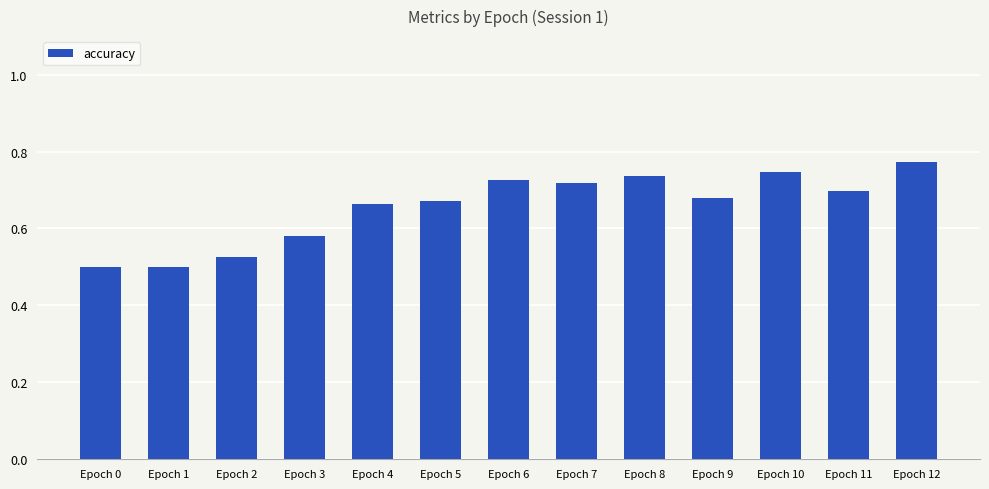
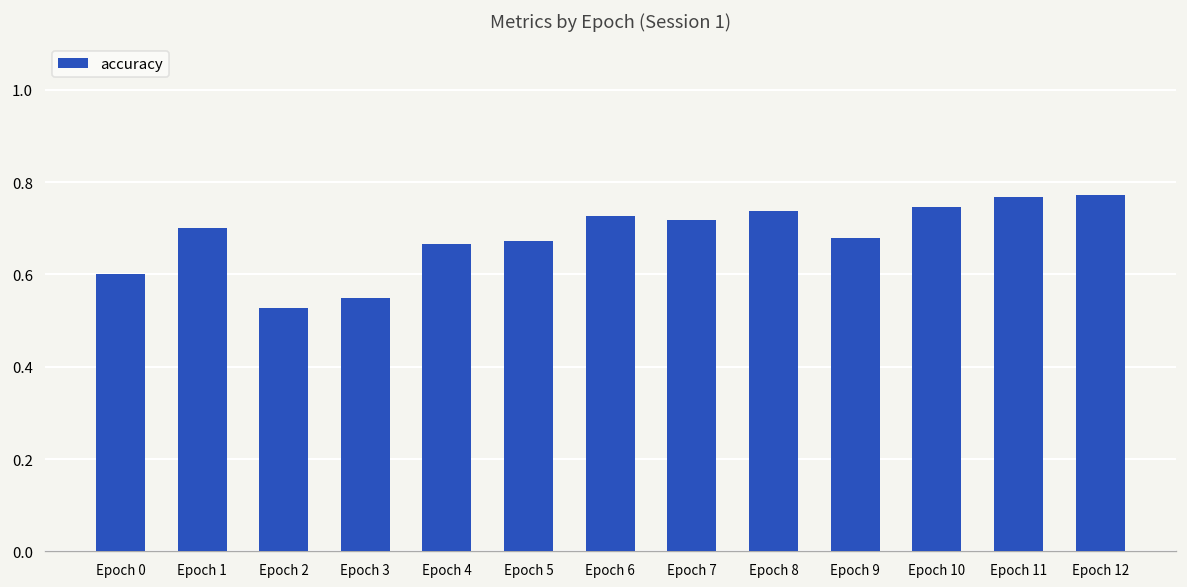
  {
-   "Epoch 0": 0.5,
-   "Epoch 1": 0.5,
+   "Epoch 0": 0.6,
+   "Epoch 1": 0.7,
    "Epoch 2": 0.53,
-   "Epoch 3": 0.58,
+   "Epoch 3": 0.55,
    "Epoch 4": 0.66,
    "Epoch 5": 0.67,
    "Epoch 6": 0.73,
    "Epoch 7": 0.72,
    "Epoch 8": 0.74,
    "Epoch 9": 0.68,
    "Epoch 10": 0.75,
-   "Epoch 11": 0.70,
+   "Epoch 11": 0.77,
    "Epoch 12": 0.77
  }
